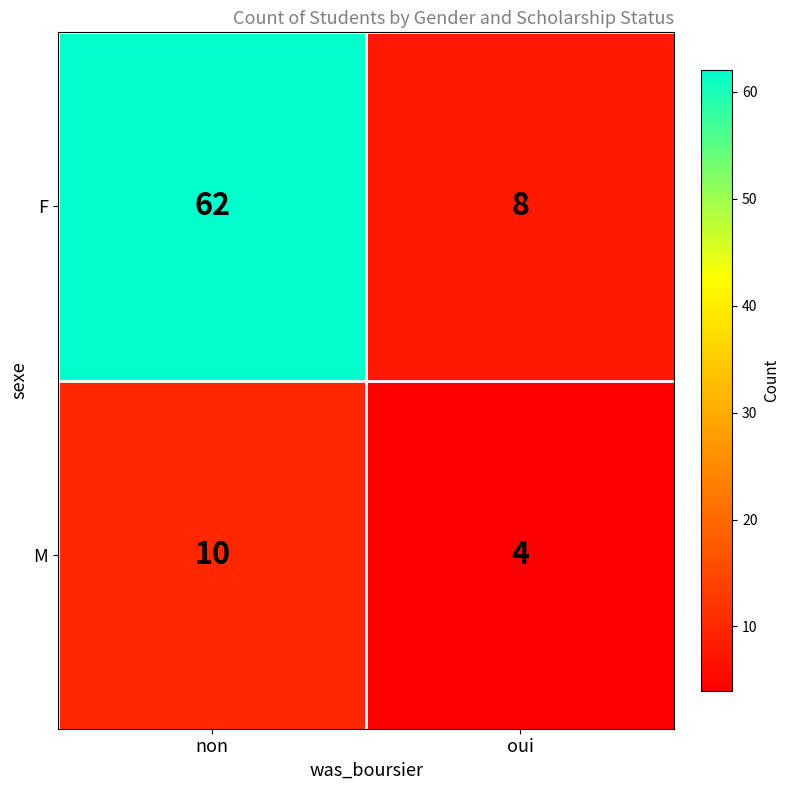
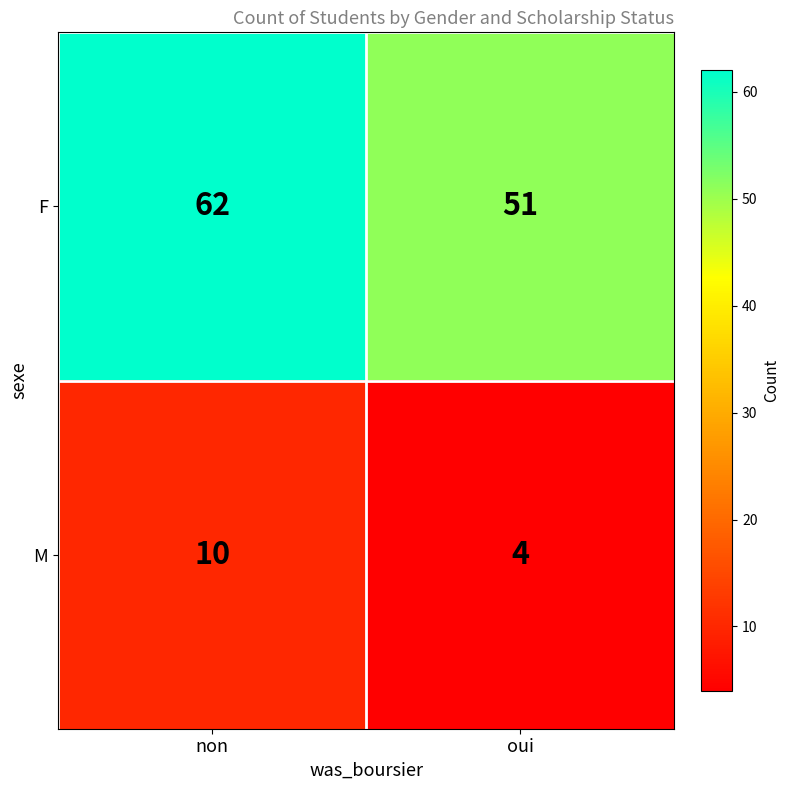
  {
    "F": {
      "non": 62,
-     "oui": 8
+     "oui": 51
    },
    "M": {
      "non": 10,
      "oui": 4
    }
  }
